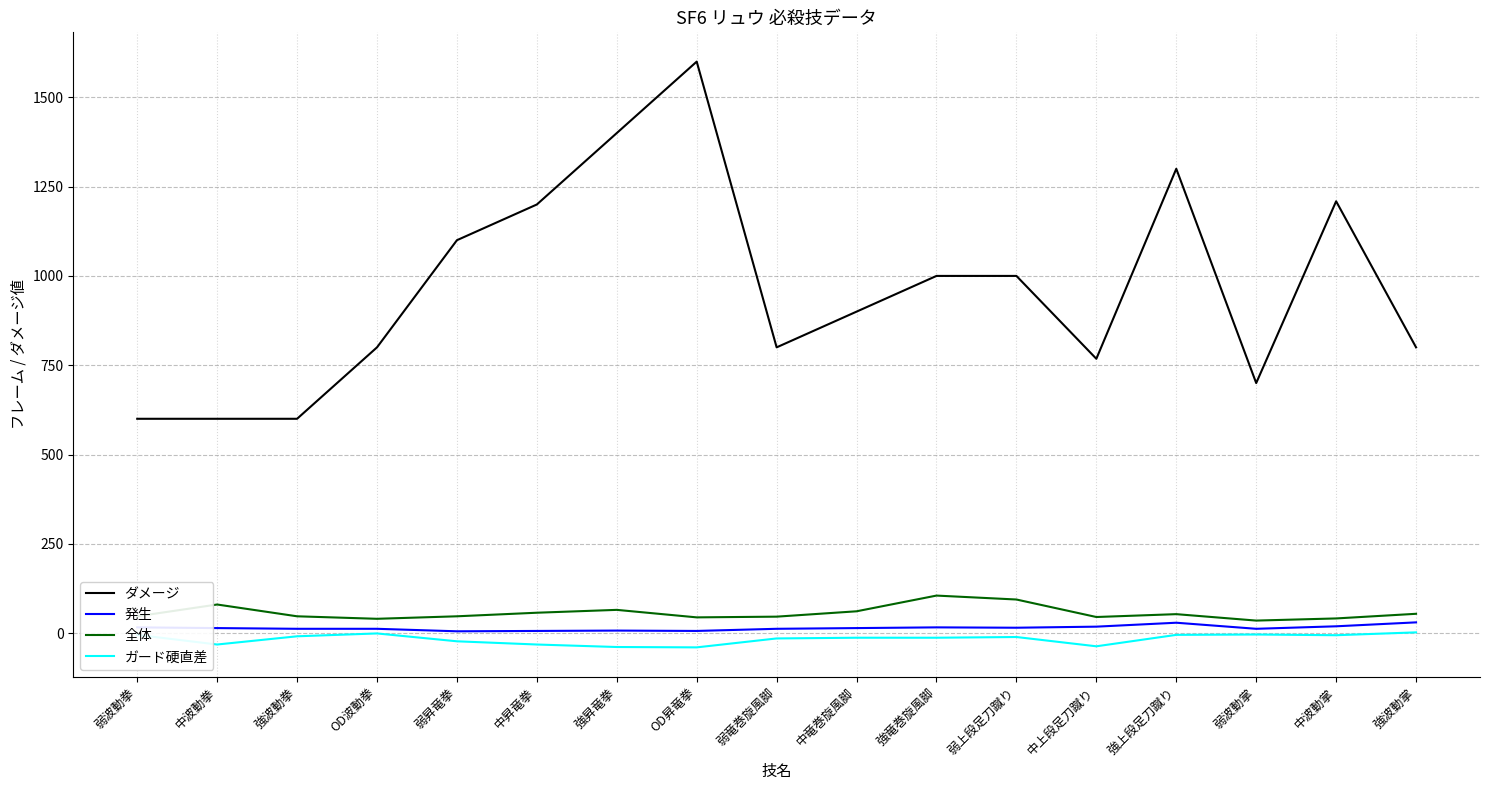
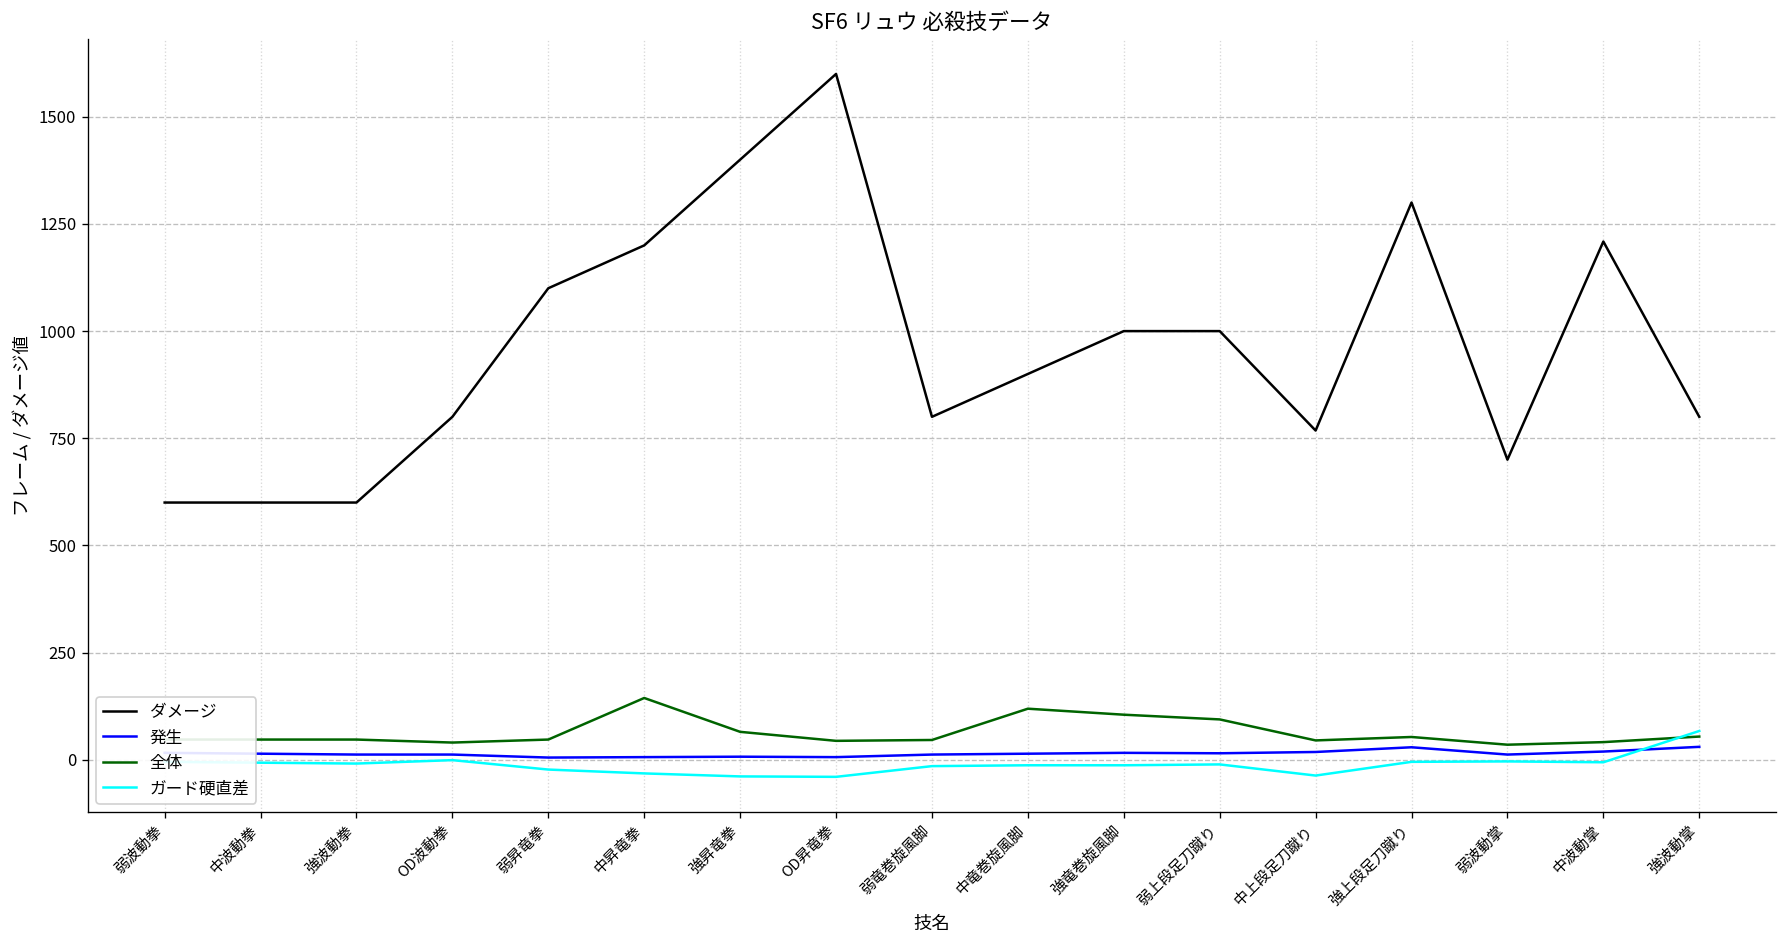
  {
    "ダメージ": {
      "弱波動拳": 600,
      "中波動拳": 600,
      "強波動拳": 600,
      "OD波動拳": 800,
      "弱昇竜拳": 1100,
      "中昇竜拳": 1200,
      "強昇竜拳": 1400,
      "OD昇竜拳": 1600,
      "弱竜巻旋風脚": 800,
      "中竜巻旋風脚": 900,
      "強竜巻旋風脚": 1000,
      "弱上段足刀蹴り": 1000,
      "中上段足刀蹴り": 770,
      "強上段足刀蹴り": 1300,
      "弱波動掌": 700,
      "中波動掌": 1210,
      "強波動掌": 800
    },
    "発生": {
      "中波動拳": 10,
      "強波動拳": 10,
      "OD波動拳": 10,
      "弱昇竜拳": 10,
      "中昇竜拳": 10,
      "強昇竜拳": 10,
      "OD昇竜拳": 10,
      "弱竜巻旋風脚": 10,
      "中竜巻旋風脚": 10,
      "強竜巻旋風脚": 20,
      "弱上段足刀蹴り": 20,
      "中上段足刀蹴り": 20,
      "強上段足刀蹴り": 30,
      "弱波動掌": 10,
      "中波動掌": 20,
      "強波動掌": 30
    },
    "全体": {
-     "中波動拳": 80,
+     "中波動拳": 50,
      "強波動拳": 50,
      "OD波動拳": 40,
      "弱昇竜拳": 50,
-     "中昇竜拳": 60,
+     "中昇竜拳": 140,
      "強昇竜拳": 70,
      "OD昇竜拳": 40,
      "弱竜巻旋風脚": 50,
-     "中竜巻旋風脚": 60,
+     "中竜巻旋風脚": 120,
      "強竜巻旋風脚": 110,
      "弱上段足刀蹴り": 90,
      "中上段足刀蹴り": 50,
      "強上段足刀蹴り": 50,
      "弱波動掌": 40,
      "中波動掌": 40,
      "強波動掌": 50
    },
    "ガード硬直差": {
-     "中波動拳": -30,
+     "中波動拳": -10,
      "強波動拳": -10,
      "OD波動拳": 0,
      "弱昇竜拳": -20,
      "中昇竜拳": -30,
      "強昇竜拳": -40,
      "OD昇竜拳": -40,
      "弱竜巻旋風脚": -20,
      "中竜巻旋風脚": -10,
      "強竜巻旋風脚": -10,
      "弱上段足刀蹴り": -10,
      "中上段足刀蹴り": -40,
      "強上段足刀蹴り": -10,
      "弱波動掌": 0,
      "中波動掌": -10,
-     "強波動掌": 0
+     "強波動掌": 70
    }
  }
